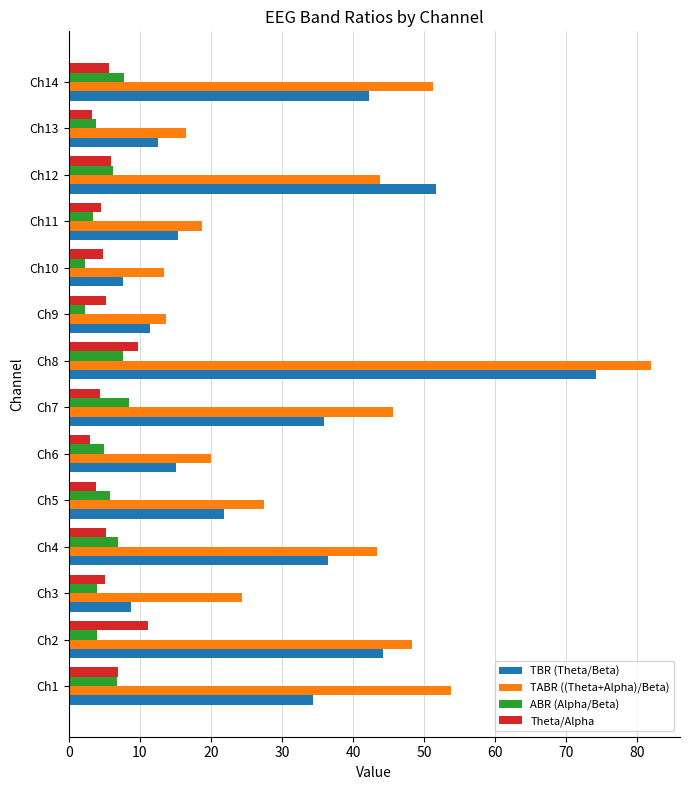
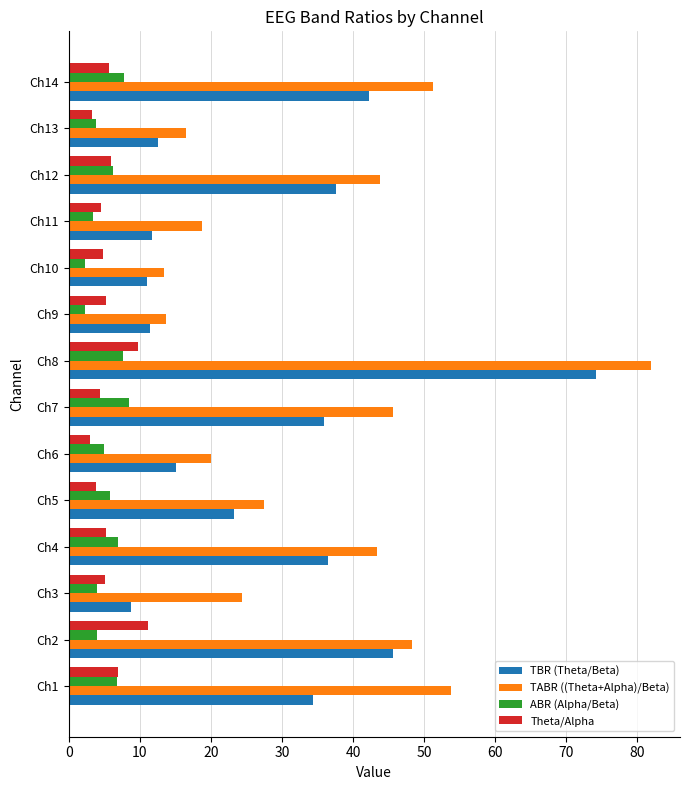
  {
    "TBR (Theta/Beta)": {
      "Ch14": 42,
      "Ch13": 13,
-     "Ch12": 52,
-     "Ch11": 15,
-     "Ch10": 8,
+     "Ch12": 38,
+     "Ch11": 12,
+     "Ch10": 11,
      "Ch9": 11,
      "Ch8": 74,
      "Ch7": 36,
      "Ch6": 15,
-     "Ch5": 22,
+     "Ch5": 23,
      "Ch4": 36,
      "Ch3": 9,
-     "Ch2": 44,
+     "Ch2": 46,
      "Ch1": 34
    },
    "TABR ((Theta+Alpha)/Beta)": {
      "Ch14": 51,
      "Ch13": 16,
      "Ch12": 44,
      "Ch11": 19,
      "Ch10": 13,
      "Ch9": 14,
      "Ch8": 82,
      "Ch7": 46,
      "Ch6": 20,
      "Ch5": 28,
      "Ch4": 43,
      "Ch3": 24,
      "Ch2": 48,
      "Ch1": 54
    },
    "ABR (Alpha/Beta)": {
      "Ch14": 8,
      "Ch13": 4,
      "Ch12": 6,
      "Ch11": 3,
      "Ch10": 2,
      "Ch9": 2,
      "Ch8": 8,
      "Ch7": 9,
      "Ch6": 5,
      "Ch5": 6,
      "Ch4": 7,
      "Ch3": 4,
      "Ch2": 4,
      "Ch1": 7
    },
    "Theta/Alpha": {
      "Ch14": 6,
      "Ch13": 3,
      "Ch12": 6,
      "Ch11": 5,
      "Ch10": 5,
      "Ch9": 5,
      "Ch8": 10,
      "Ch7": 4,
      "Ch6": 3,
      "Ch5": 4,
      "Ch4": 5,
      "Ch3": 5,
      "Ch2": 11,
      "Ch1": 7
    }
  }
